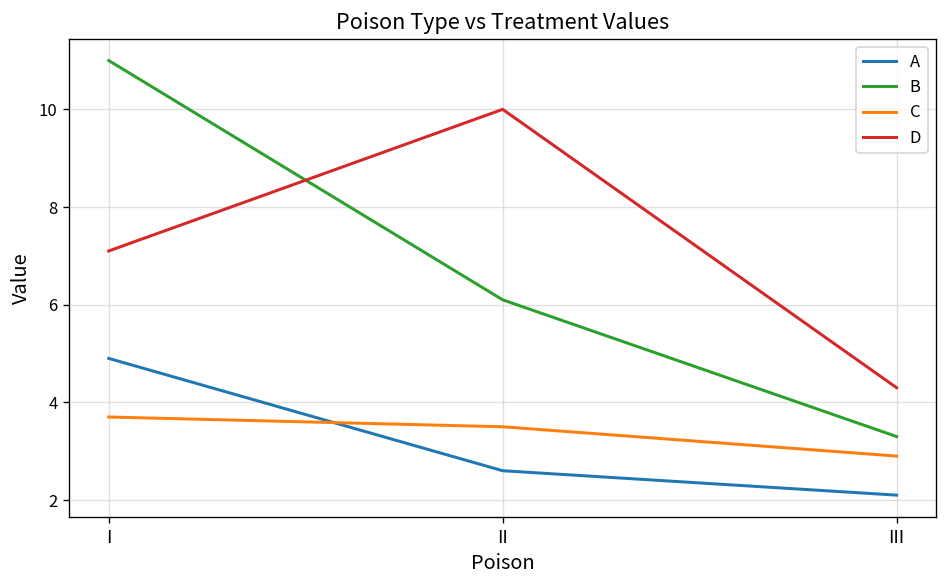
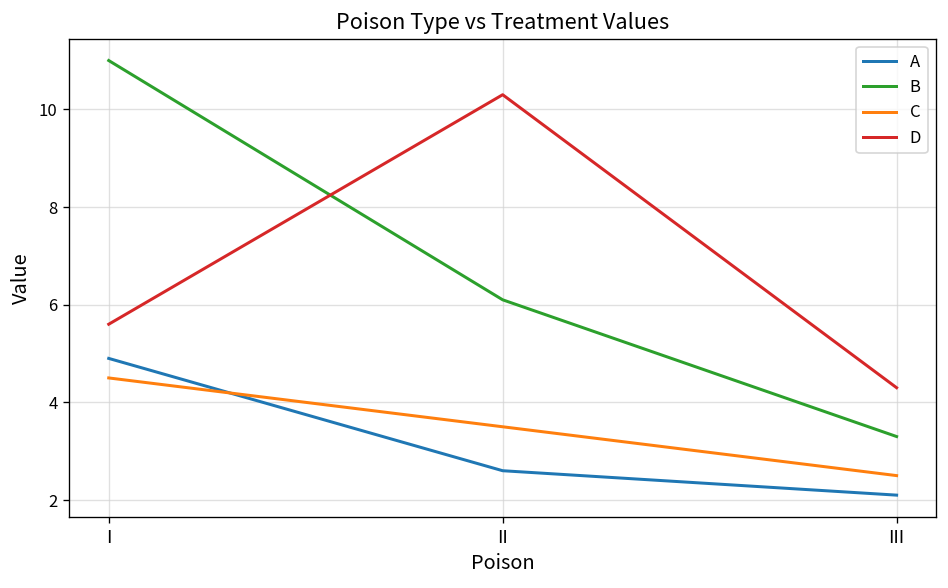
  {
    "A": {
      "I": 4.9,
      "II": 2.6,
      "III": 2.1
    },
    "B": {
      "I": 11.0,
      "II": 6.1,
      "III": 3.3
    },
    "C": {
-     "I": 3.7,
+     "I": 4.5,
      "II": 3.5,
-     "III": 2.9
+     "III": 2.5
    },
    "D": {
-     "I": 7.1,
-     "II": 10.0,
+     "I": 5.6,
+     "II": 10.3,
      "III": 4.3
    }
  }
